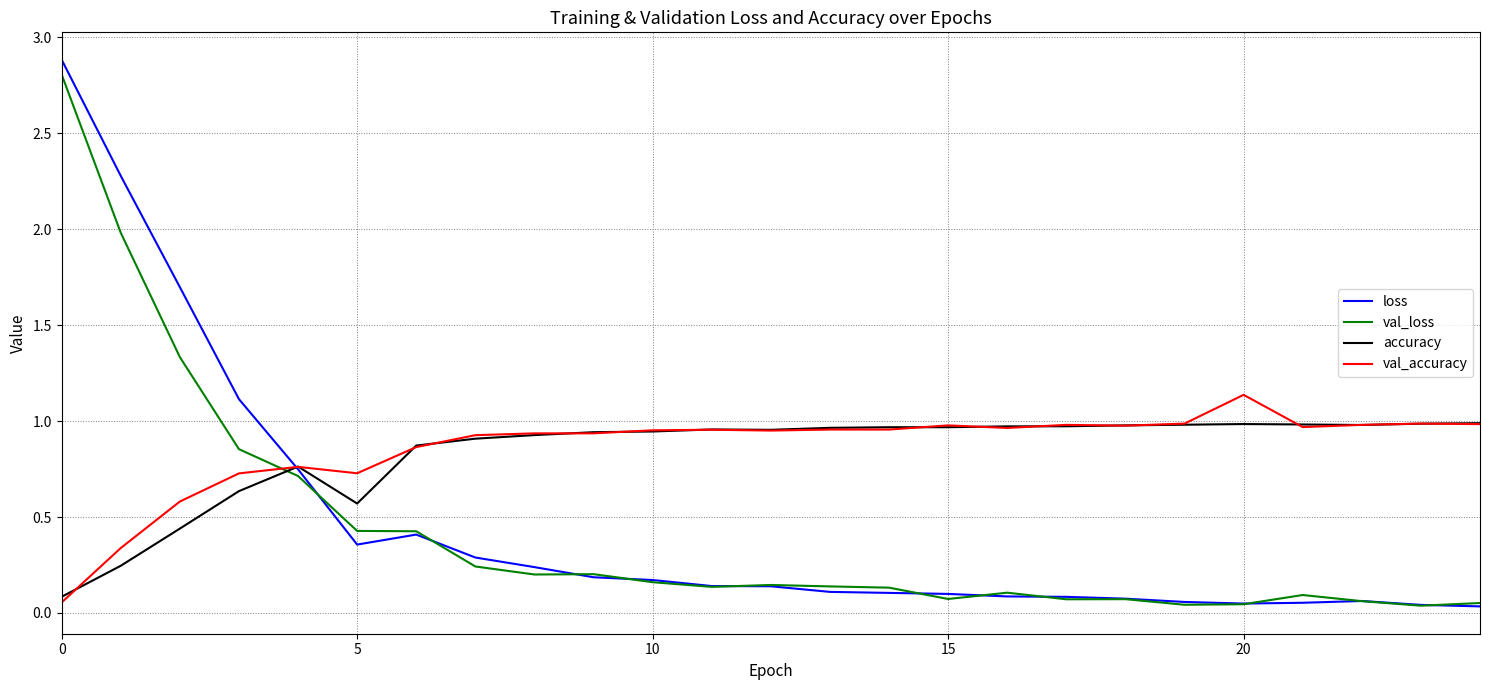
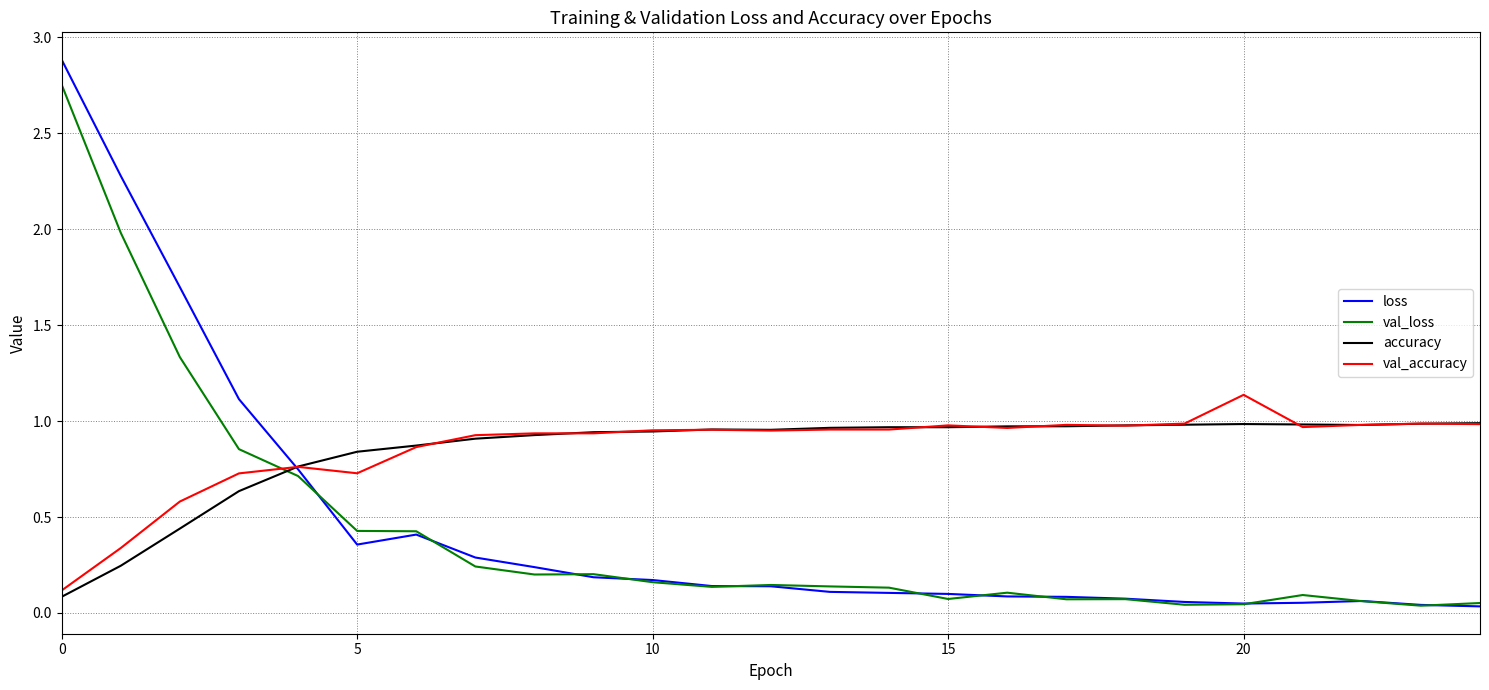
  {
    "loss": {
      "0": 2.88,
      "5": 0.36,
      "15": 0.10
    },
    "val_loss": {
-     "0": 2.81,
+     "0": 2.75,
      "5": 0.43,
      "15": 0.07
    },
    "accuracy": {
      "0": 0.08,
-     "5": 0.57,
+     "5": 0.84,
      "20": 0.98
    },
    "val_accuracy": {
-     "0": 0.05,
+     "0": 0.12,
      "5": 0.73,
      "20": 1.14
    }
  }
